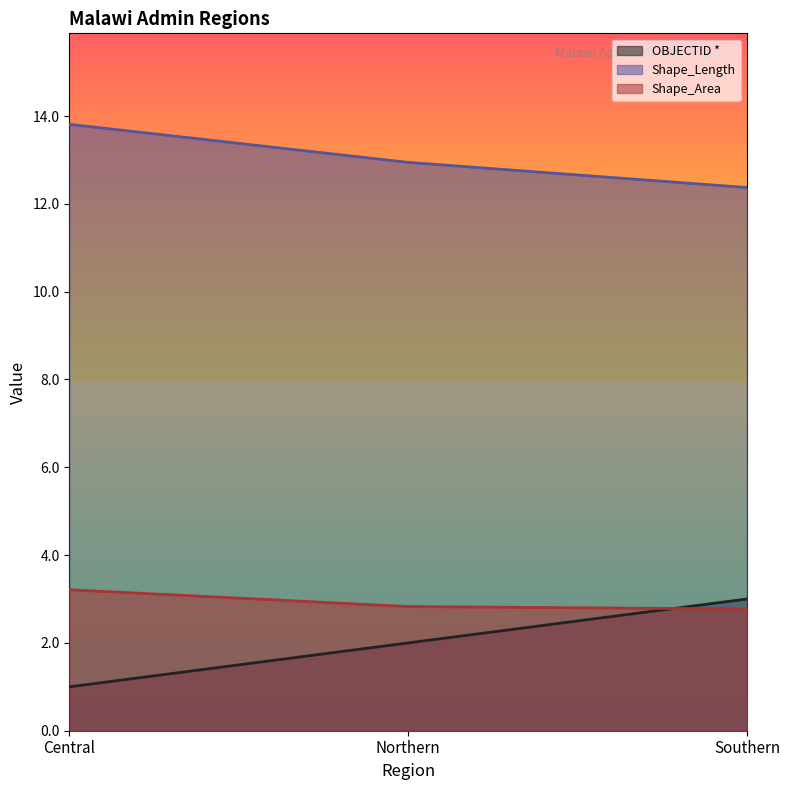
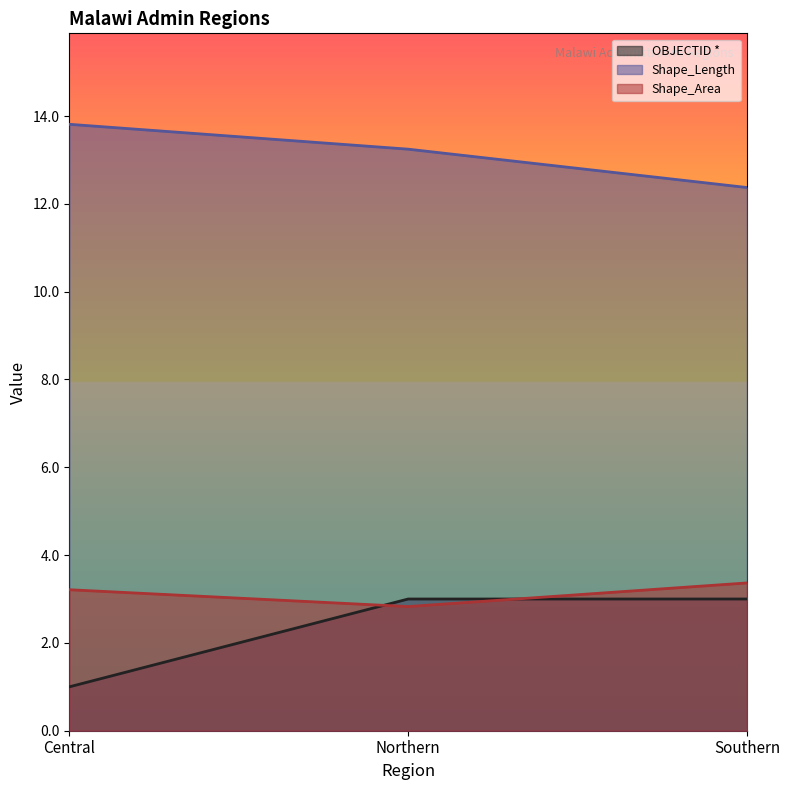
  {
    "OBJECTID *": {
      "Central": 1,
-     "Northern": 2,
+     "Northern": 3,
      "Southern": 3
    },
    "Shape_Length": {
      "Central": 13.8,
-     "Northern": 12.9,
+     "Northern": 13.2,
      "Southern": 12.4
    },
    "Shape_Area": {
      "Central": 3.2,
      "Northern": 2.8,
-     "Southern": 2.8
+     "Southern": 3.4
    }
  }
